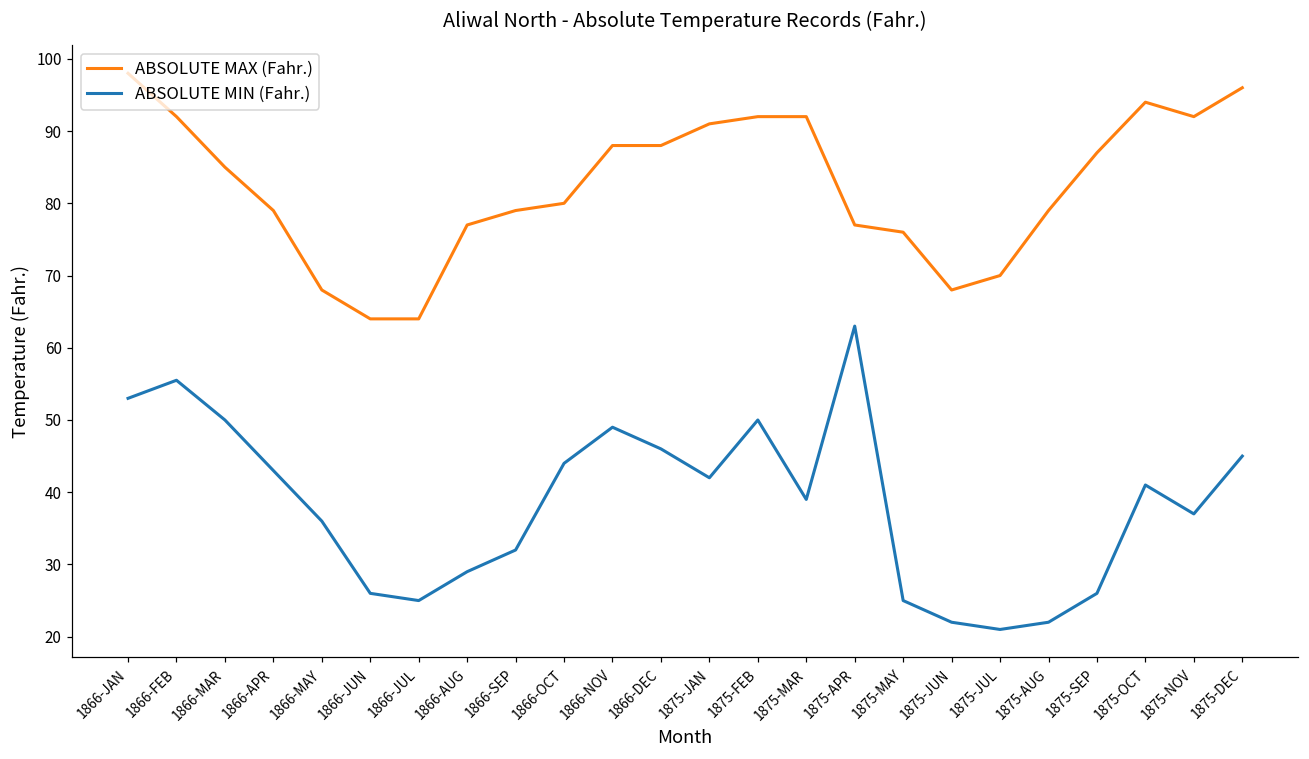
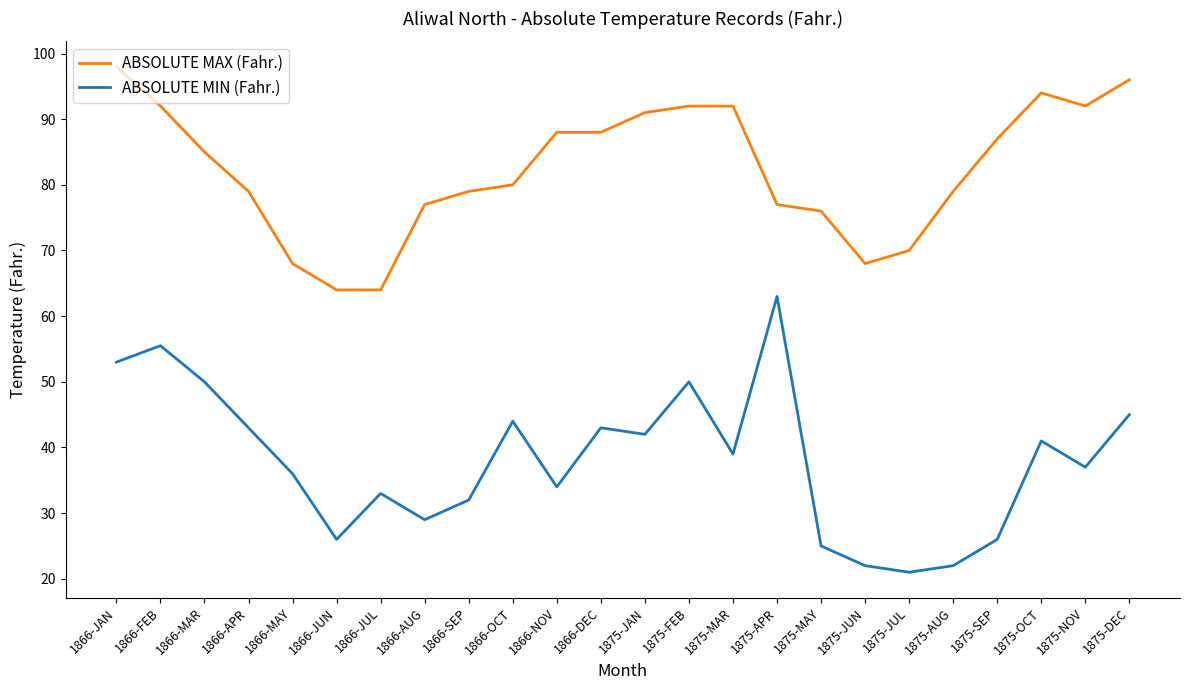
  {
    "ABSOLUTE MAX (Fahr.)": {
      "1866-FEB": 92,
      "1866-MAR": 85,
      "1866-APR": 79,
      "1866-MAY": 68,
      "1866-JUN": 64,
      "1866-JUL": 64,
      "1866-AUG": 77,
      "1866-SEP": 79,
      "1866-OCT": 80,
      "1866-NOV": 88,
      "1866-DEC": 88,
      "1875-JAN": 91,
      "1875-FEB": 92,
      "1875-MAR": 92,
      "1875-APR": 77,
      "1875-MAY": 76,
      "1875-JUN": 68,
      "1875-JUL": 70,
      "1875-AUG": 79,
      "1875-SEP": 87,
      "1875-OCT": 94,
      "1875-NOV": 92,
      "1875-DEC": 96
    },
    "ABSOLUTE MIN (Fahr.)": {
      "1866-JAN": 53,
      "1866-FEB": 56,
      "1866-MAR": 50,
      "1866-APR": 43,
      "1866-MAY": 36,
      "1866-JUN": 26,
-     "1866-JUL": 25,
+     "1866-JUL": 33,
      "1866-AUG": 29,
      "1866-SEP": 32,
      "1866-OCT": 44,
-     "1866-NOV": 49,
-     "1866-DEC": 46,
+     "1866-NOV": 34,
+     "1866-DEC": 43,
      "1875-JAN": 42,
      "1875-FEB": 50,
      "1875-MAR": 39,
      "1875-APR": 63,
      "1875-MAY": 25,
      "1875-JUN": 22,
      "1875-JUL": 21,
      "1875-AUG": 22,
      "1875-SEP": 26,
      "1875-OCT": 41,
      "1875-NOV": 37,
      "1875-DEC": 45
    }
  }
